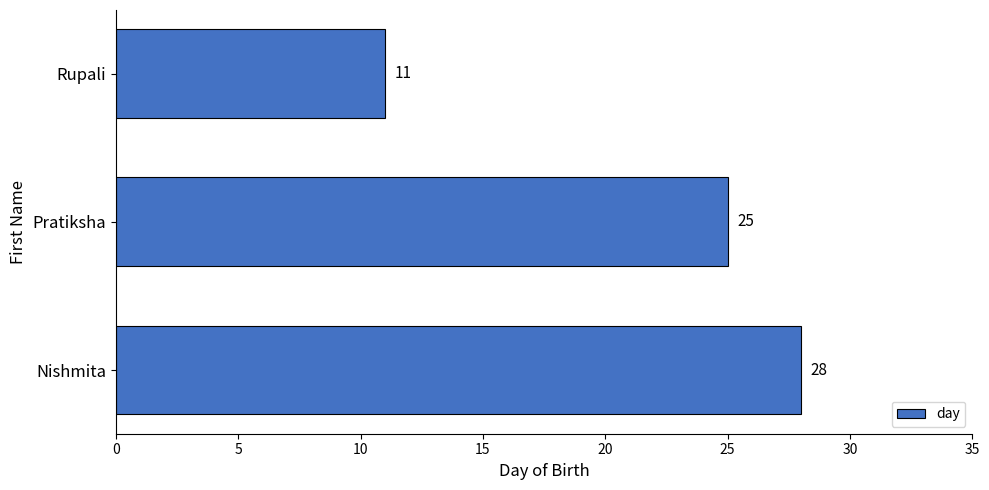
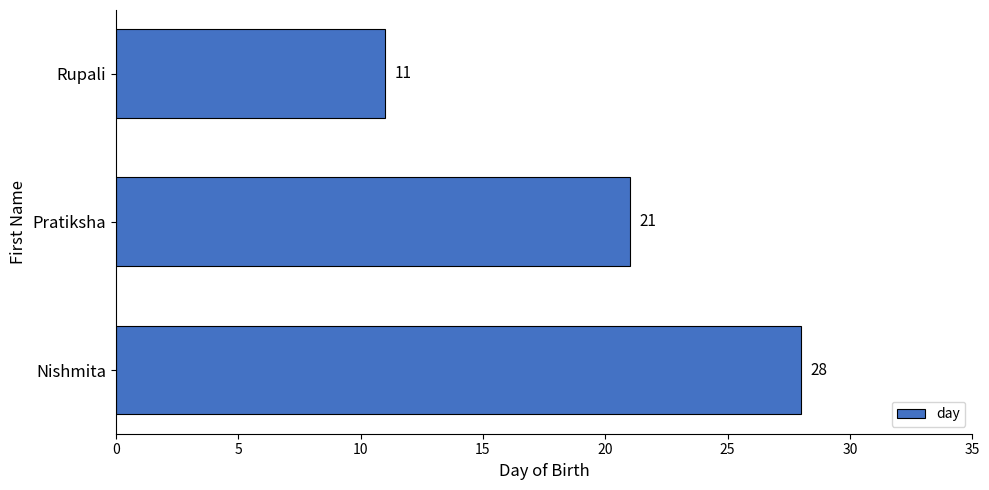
  {
    "Rupali": 11,
-   "Pratiksha": 25,
+   "Pratiksha": 21,
    "Nishmita": 28
  }
